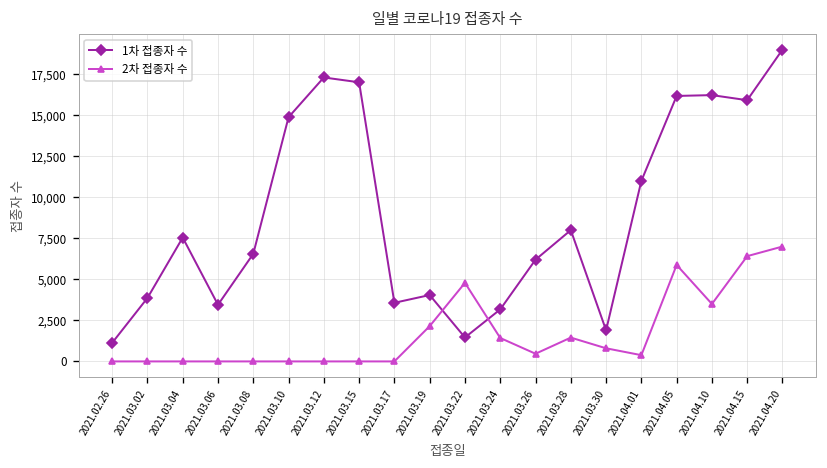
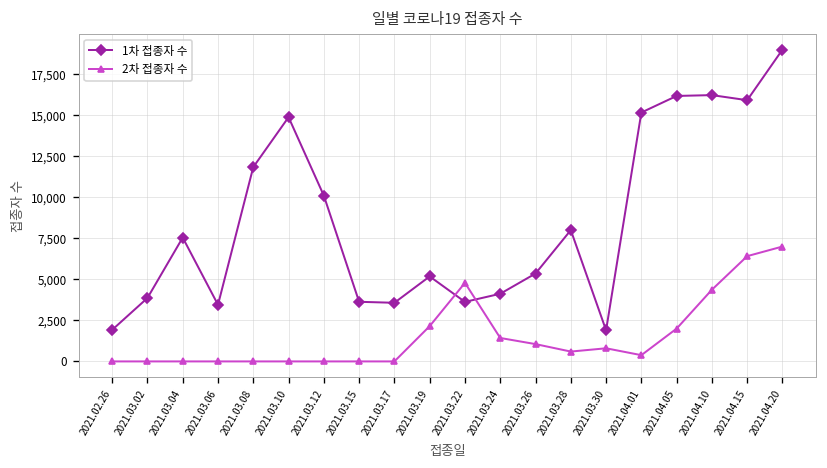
  {
    "1차 접종자 수": {
-     "2021.02.26": "1,100",
+     "2021.02.26": "1,900",
      "2021.03.02": "3,900",
      "2021.03.04": "7,500",
      "2021.03.06": "3,500",
-     "2021.03.08": "6,600",
+     "2021.03.08": "11,800",
      "2021.03.10": "14,900",
-     "2021.03.12": "17,300",
-     "2021.03.15": "17,000",
+     "2021.03.12": "10,100",
+     "2021.03.15": "3,600",
      "2021.03.17": "3,600",
-     "2021.03.19": "4,000",
-     "2021.03.22": "1,500",
-     "2021.03.24": "3,200",
-     "2021.03.26": "6,200",
+     "2021.03.19": "5,200",
+     "2021.03.22": "3,600",
+     "2021.03.24": "4,100",
+     "2021.03.26": "5,400",
      "2021.03.28": "8,000",
      "2021.03.30": "1,900",
-     "2021.04.01": "11,000",
+     "2021.04.01": "15,200",
      "2021.04.05": "16,200",
      "2021.04.10": "16,200",
      "2021.04.15": "15,900",
      "2021.04.20": "19,000"
    },
    "2차 접종자 수": {
      "2021.02.26": "0",
      "2021.03.02": "0",
      "2021.03.04": "0",
      "2021.03.06": "0",
      "2021.03.08": "0",
      "2021.03.10": "0",
      "2021.03.12": "0",
      "2021.03.15": "0",
      "2021.03.17": "0",
      "2021.03.19": "2,200",
      "2021.03.22": "4,800",
      "2021.03.24": "1,400",
-     "2021.03.26": "500",
-     "2021.03.28": "1,500",
+     "2021.03.26": "1,100",
+     "2021.03.28": "600",
      "2021.03.30": "800",
      "2021.04.01": "400",
-     "2021.04.05": "5,900",
-     "2021.04.10": "3,500",
+     "2021.04.05": "2,000",
+     "2021.04.10": "4,400",
      "2021.04.15": "6,400",
      "2021.04.20": "7,000"
    }
  }
